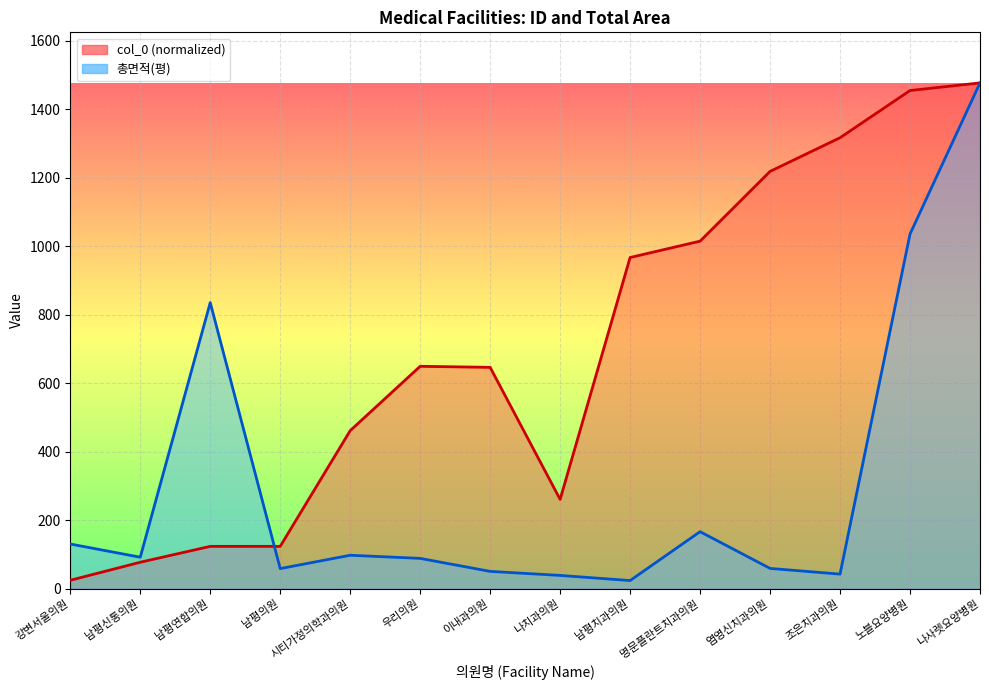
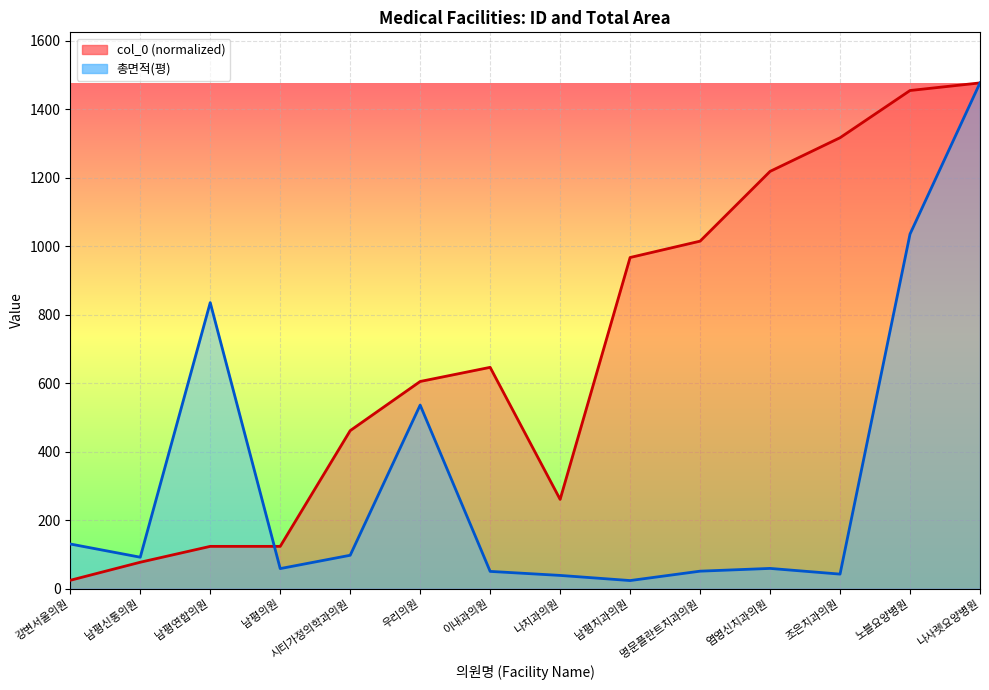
  {
    "col_0 (normalized)": {
      "강변서울의원": 20,
      "남평신통의원": 80,
      "남평연합의원": 120,
      "남평의원": 120,
      "시티가정의학과의원": 460,
-     "우리의원": 650,
+     "우리의원": 600,
      "이내과의원": 650,
      "나치과의원": 260,
      "남평치과의원": 970,
      "명문플란트치과의원": 1010,
      "염영신치과의원": 1220,
      "조은치과의원": 1320,
      "노블요양병원": 1450
    },
    "총면적(평)": {
      "강변서울의원": 130,
      "남평신통의원": 90,
      "남평연합의원": 840,
      "남평의원": 60,
      "시티가정의학과의원": 100,
-     "우리의원": 90,
+     "우리의원": 540,
      "이내과의원": 50,
      "나치과의원": 40,
      "남평치과의원": 20,
-     "명문플란트치과의원": 170,
+     "명문플란트치과의원": 50,
      "염영신치과의원": 60,
      "조은치과의원": 40,
      "노블요양병원": 1040
    }
  }
